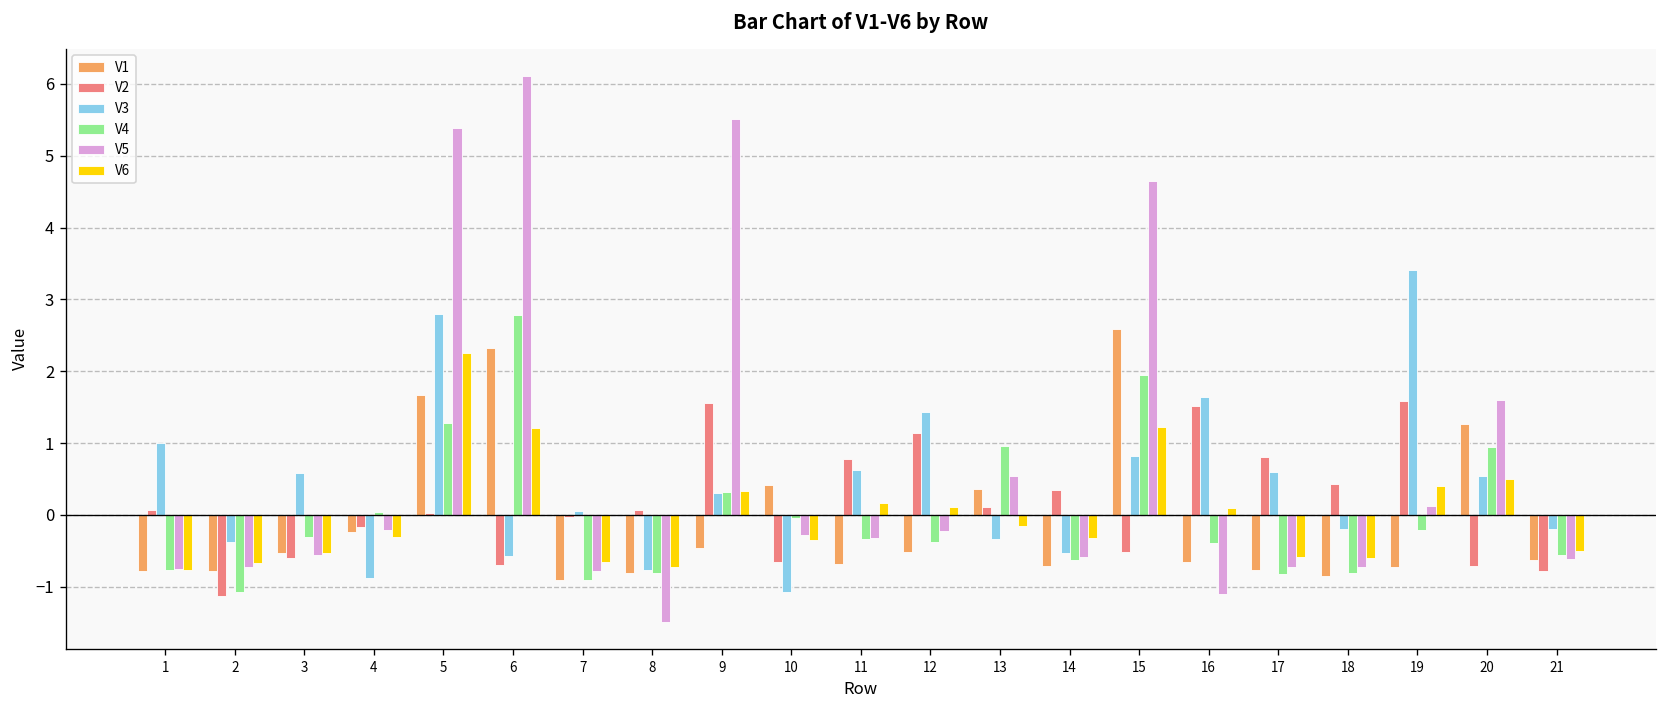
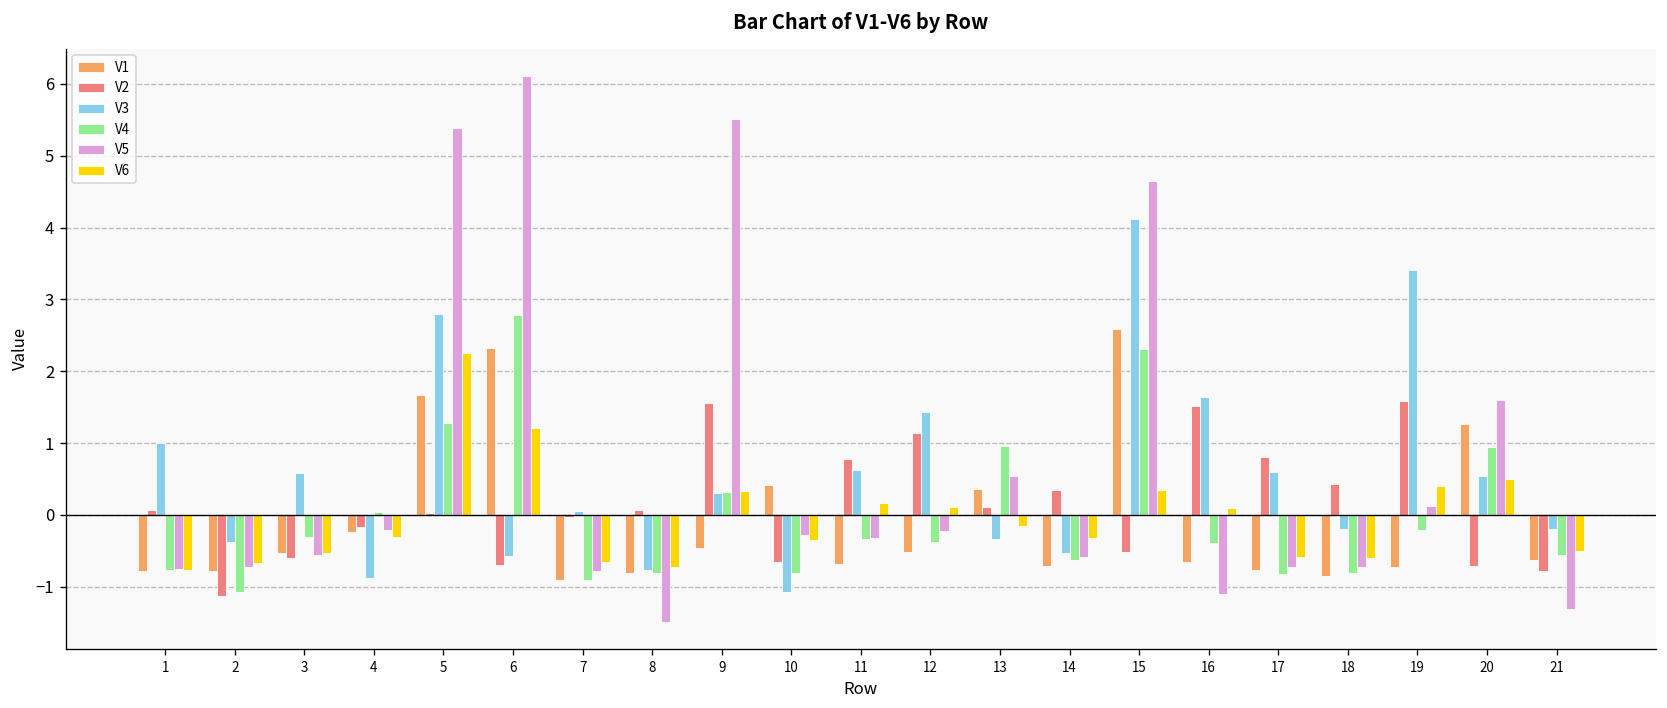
  {
    "V3": {
      "1": 1.0,
      "2": -0.4,
      "3": 0.6,
      "4": -0.9,
      "5": 2.8,
      "6": -0.6,
      "7": 0.1,
      "8": -0.8,
      "9": 0.3,
      "10": -1.1,
      "11": 0.6,
      "12": 1.4,
      "13": -0.3,
      "14": -0.5,
-     "15": 0.8,
+     "15": 4.1,
      "16": 1.6,
      "17": 0.6,
      "18": -0.2,
      "19": 3.4,
      "20": 0.5,
      "21": -0.2
    },
    "V4": {
      "1": -0.8,
      "2": -1.1,
      "3": -0.3,
      "5": 1.3,
      "6": 2.8,
      "7": -0.9,
      "8": -0.8,
      "9": 0.3,
-     "10": 0.0,
+     "10": -0.8,
      "11": -0.3,
      "12": -0.4,
      "13": 1.0,
      "14": -0.6,
-     "15": 2.0,
+     "15": 2.3,
      "16": -0.4,
      "17": -0.8,
      "18": -0.8,
      "19": -0.2,
      "20": 0.9,
      "21": -0.6
    },
    "V5": {
      "1": -0.7,
      "2": -0.7,
      "3": -0.6,
      "4": -0.2,
      "5": 5.4,
      "6": 6.1,
      "7": -0.8,
      "8": -1.5,
      "9": 5.5,
      "10": -0.3,
      "11": -0.3,
      "12": -0.2,
      "13": 0.5,
      "14": -0.6,
      "15": 4.6,
      "16": -1.1,
      "17": -0.7,
      "18": -0.7,
      "19": 0.1,
      "20": 1.6,
-     "21": -0.6
+     "21": -1.3
    },
    "V6": {
      "1": -0.8,
      "2": -0.7,
      "3": -0.5,
      "4": -0.3,
      "5": 2.3,
      "6": 1.2,
      "7": -0.7,
      "8": -0.7,
      "9": 0.3,
      "10": -0.3,
      "11": 0.2,
      "12": 0.1,
      "13": -0.2,
      "14": -0.3,
-     "15": 1.2,
+     "15": 0.4,
      "16": 0.1,
      "17": -0.6,
      "18": -0.6,
      "19": 0.4,
      "20": 0.5,
      "21": -0.5
    }
  }
